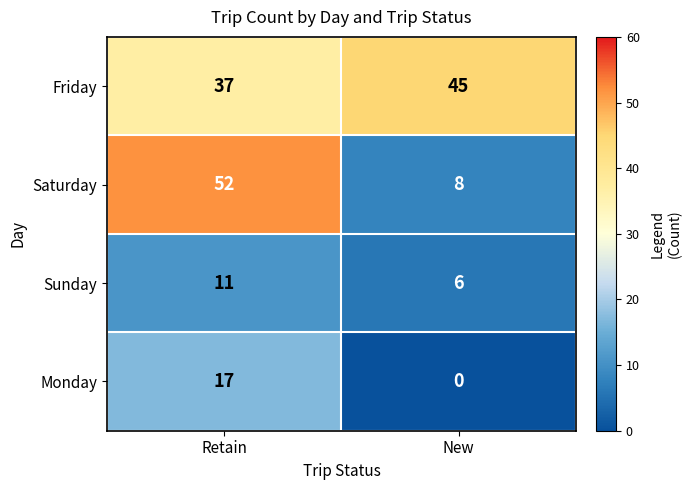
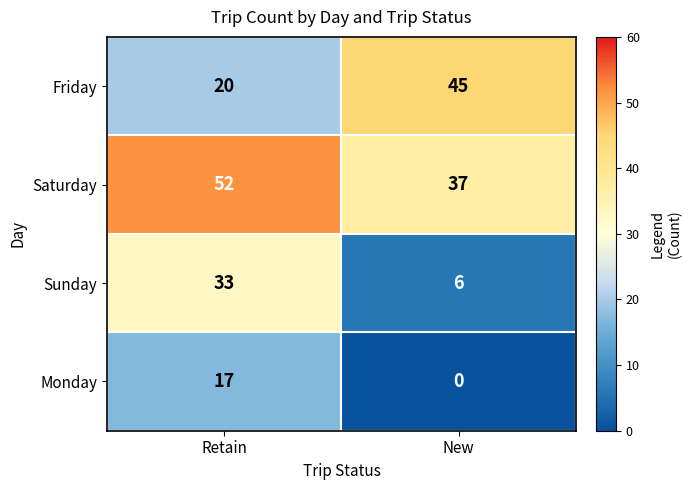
  {
    "Friday": {
-     "Retain": 37,
+     "Retain": 20,
      "New": 45
    },
    "Saturday": {
      "Retain": 52,
-     "New": 8
+     "New": 37
    },
    "Sunday": {
-     "Retain": 11,
+     "Retain": 33,
      "New": 6
    },
    "Monday": {
      "Retain": 17,
      "New": 0
    }
  }
